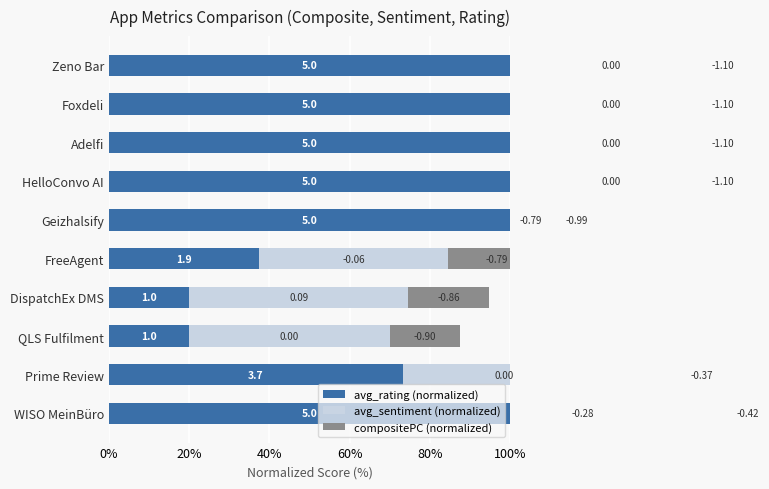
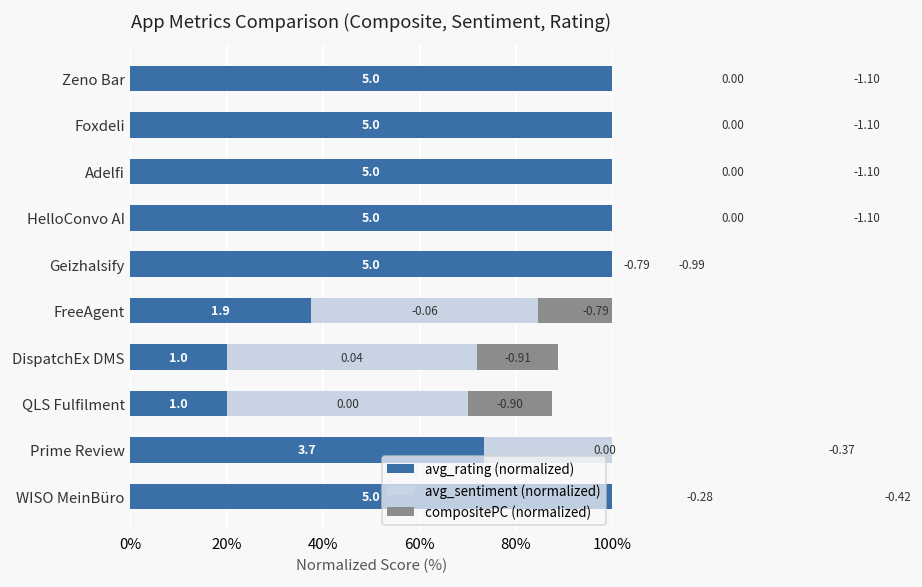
  {
    "avg_sentiment (normalized)": {
-     "DispatchEx DMS": 0.09
+     "DispatchEx DMS": 0.04
    },
    "compositePC (normalized)": {
-     "DispatchEx DMS": -0.86
+     "DispatchEx DMS": -0.91
    }
  }
